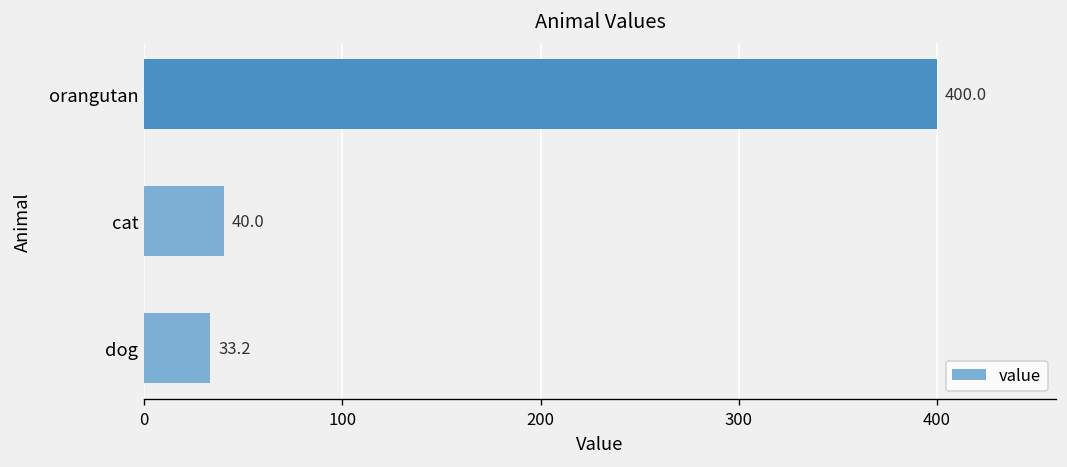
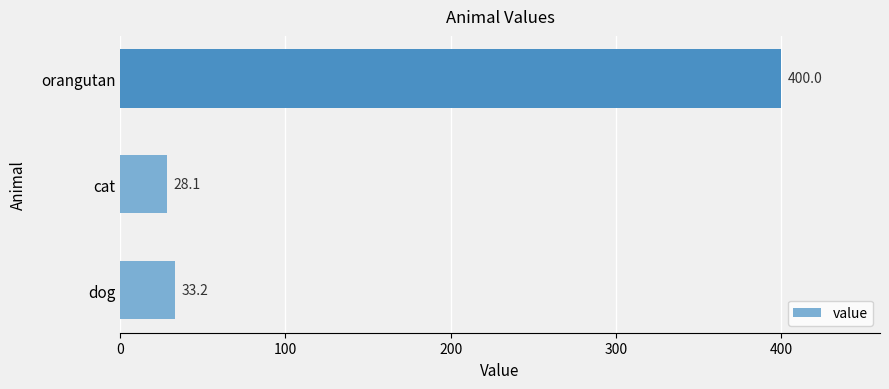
  {
    "orangutan": 400.0,
-   "cat": 40.0,
+   "cat": 28.1,
    "dog": 33.2
  }
